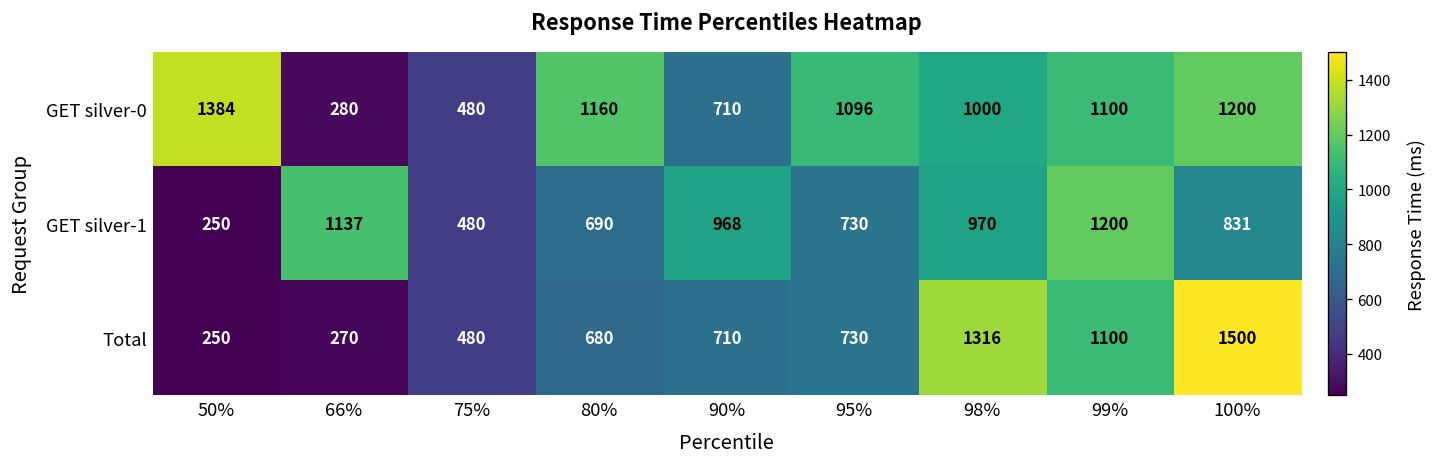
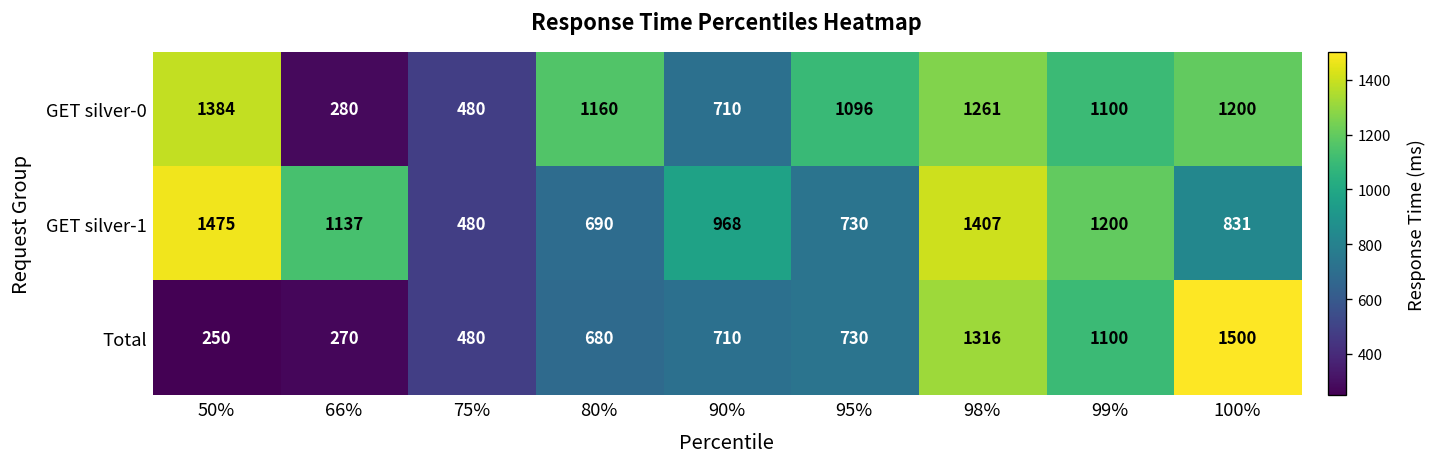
  {
    "GET silver-0": {
      "50%": 1384,
      "66%": 280,
      "75%": 480,
      "80%": 1160,
      "90%": 710,
      "95%": 1096,
-     "98%": 1000,
+     "98%": 1261,
      "99%": 1100,
      "100%": 1200
    },
    "GET silver-1": {
-     "50%": 250,
+     "50%": 1475,
      "66%": 1137,
      "75%": 480,
      "80%": 690,
      "90%": 968,
      "95%": 730,
-     "98%": 970,
+     "98%": 1407,
      "99%": 1200,
      "100%": 831
    },
    "Total": {
      "50%": 250,
      "66%": 270,
      "75%": 480,
      "80%": 680,
      "90%": 710,
      "95%": 730,
      "98%": 1316,
      "99%": 1100,
      "100%": 1500
    }
  }
